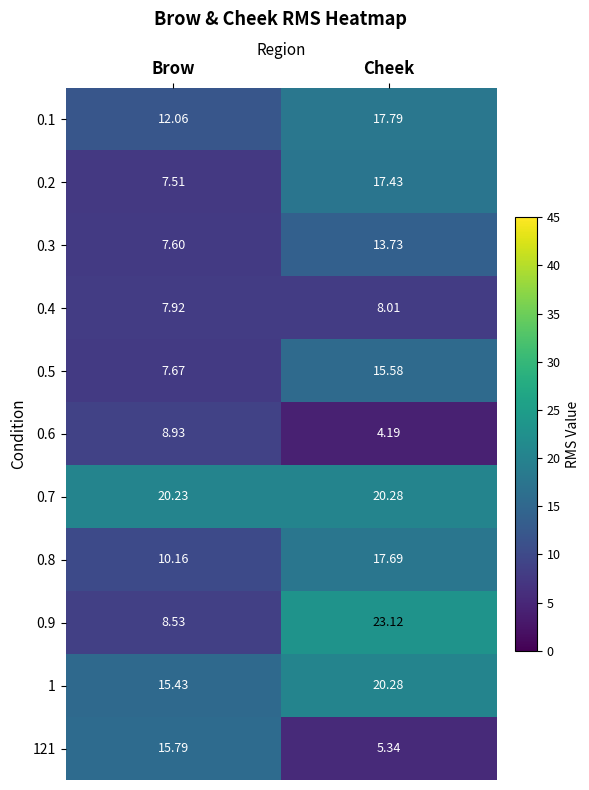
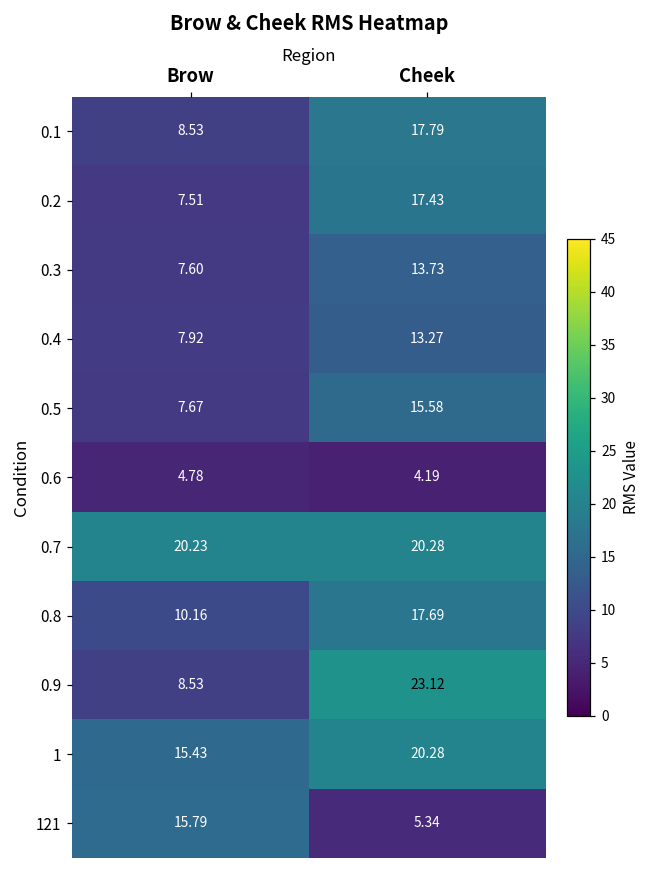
  {
    "0.1": {
-     "Brow": 12.06,
+     "Brow": 8.53,
      "Cheek": 17.79
    },
    "0.2": {
      "Brow": 7.51,
      "Cheek": 17.43
    },
    "0.3": {
      "Brow": 7.60,
      "Cheek": 13.73
    },
    "0.4": {
      "Brow": 7.92,
-     "Cheek": 8.01
+     "Cheek": 13.27
    },
    "0.5": {
      "Brow": 7.67,
      "Cheek": 15.58
    },
    "0.6": {
-     "Brow": 8.93,
+     "Brow": 4.78,
      "Cheek": 4.19
    },
    "0.7": {
      "Brow": 20.23,
      "Cheek": 20.28
    },
    "0.8": {
      "Brow": 10.16,
      "Cheek": 17.69
    },
    "0.9": {
      "Brow": 8.53,
      "Cheek": 23.12
    },
    "1": {
      "Brow": 15.43,
      "Cheek": 20.28
    },
    "121": {
      "Brow": 15.79,
      "Cheek": 5.34
    }
  }
